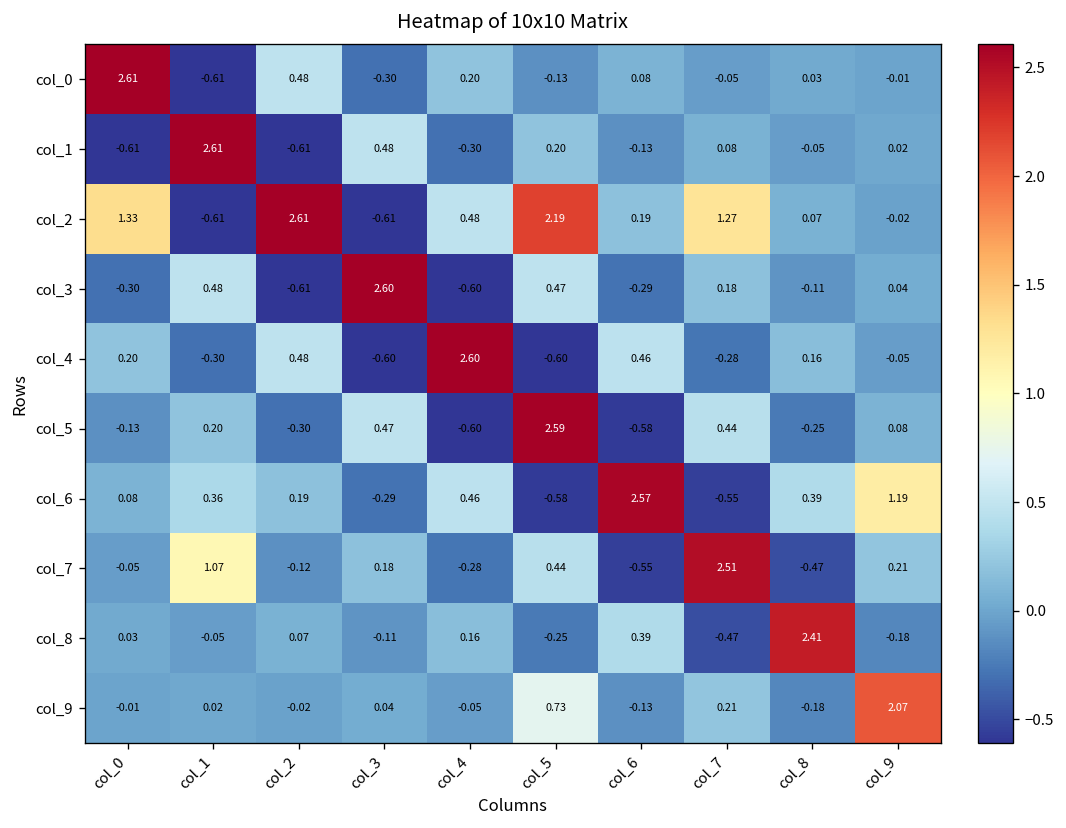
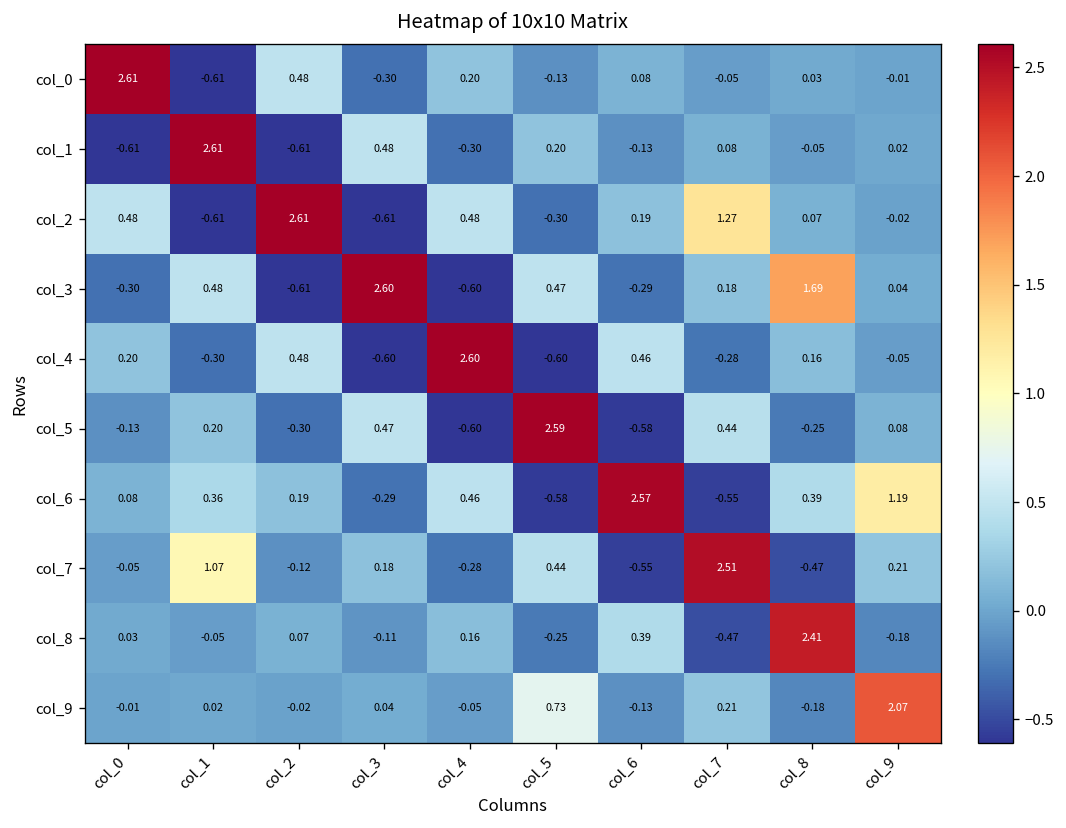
  {
    "col_0": {
      "col_0": 2.61,
      "col_1": -0.61,
      "col_2": 0.48,
      "col_3": -0.30,
      "col_4": 0.20,
      "col_5": -0.13,
      "col_6": 0.08,
      "col_7": -0.05,
      "col_8": 0.03,
      "col_9": -0.01
    },
    "col_1": {
      "col_0": -0.61,
      "col_1": 2.61,
      "col_2": -0.61,
      "col_3": 0.48,
      "col_4": -0.30,
      "col_5": 0.20,
      "col_6": -0.13,
      "col_7": 0.08,
      "col_8": -0.05,
      "col_9": 0.02
    },
    "col_2": {
-     "col_0": 1.33,
+     "col_0": 0.48,
      "col_1": -0.61,
      "col_2": 2.61,
      "col_3": -0.61,
      "col_4": 0.48,
-     "col_5": 2.19,
+     "col_5": -0.30,
      "col_6": 0.19,
      "col_7": 1.27,
      "col_8": 0.07,
      "col_9": -0.02
    },
    "col_3": {
      "col_0": -0.30,
      "col_1": 0.48,
      "col_2": -0.61,
      "col_3": 2.60,
      "col_4": -0.60,
      "col_5": 0.47,
      "col_6": -0.29,
      "col_7": 0.18,
-     "col_8": -0.11,
+     "col_8": 1.69,
      "col_9": 0.04
    },
    "col_4": {
      "col_0": 0.20,
      "col_1": -0.30,
      "col_2": 0.48,
      "col_3": -0.60,
      "col_4": 2.60,
      "col_5": -0.60,
      "col_6": 0.46,
      "col_7": -0.28,
      "col_8": 0.16,
      "col_9": -0.05
    },
    "col_5": {
      "col_0": -0.13,
      "col_1": 0.20,
      "col_2": -0.30,
      "col_3": 0.47,
      "col_4": -0.60,
      "col_5": 2.59,
      "col_6": -0.58,
      "col_7": 0.44,
      "col_8": -0.25,
      "col_9": 0.08
    },
    "col_6": {
      "col_0": 0.08,
      "col_1": 0.36,
      "col_2": 0.19,
      "col_3": -0.29,
      "col_4": 0.46,
      "col_5": -0.58,
      "col_6": 2.57,
      "col_7": -0.55,
      "col_8": 0.39,
      "col_9": 1.19
    },
    "col_7": {
      "col_0": -0.05,
      "col_1": 1.07,
      "col_2": -0.12,
      "col_3": 0.18,
      "col_4": -0.28,
      "col_5": 0.44,
      "col_6": -0.55,
      "col_7": 2.51,
      "col_8": -0.47,
      "col_9": 0.21
    },
    "col_8": {
      "col_0": 0.03,
      "col_1": -0.05,
      "col_2": 0.07,
      "col_3": -0.11,
      "col_4": 0.16,
      "col_5": -0.25,
      "col_6": 0.39,
      "col_7": -0.47,
      "col_8": 2.41,
      "col_9": -0.18
    },
    "col_9": {
      "col_0": -0.01,
      "col_1": 0.02,
      "col_2": -0.02,
      "col_3": 0.04,
      "col_4": -0.05,
      "col_5": 0.73,
      "col_6": -0.13,
      "col_7": 0.21,
      "col_8": -0.18,
      "col_9": 2.07
    }
  }
